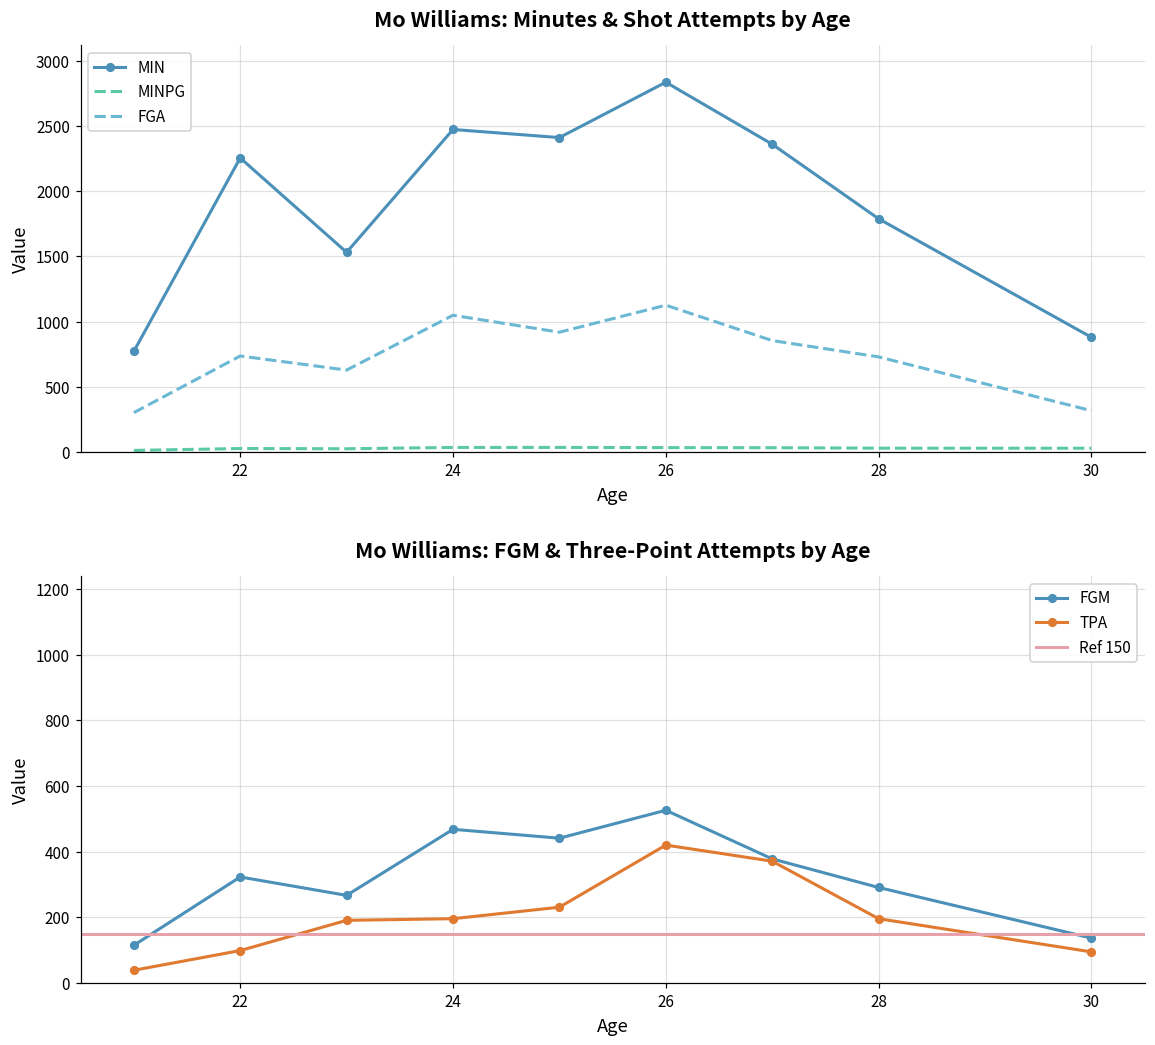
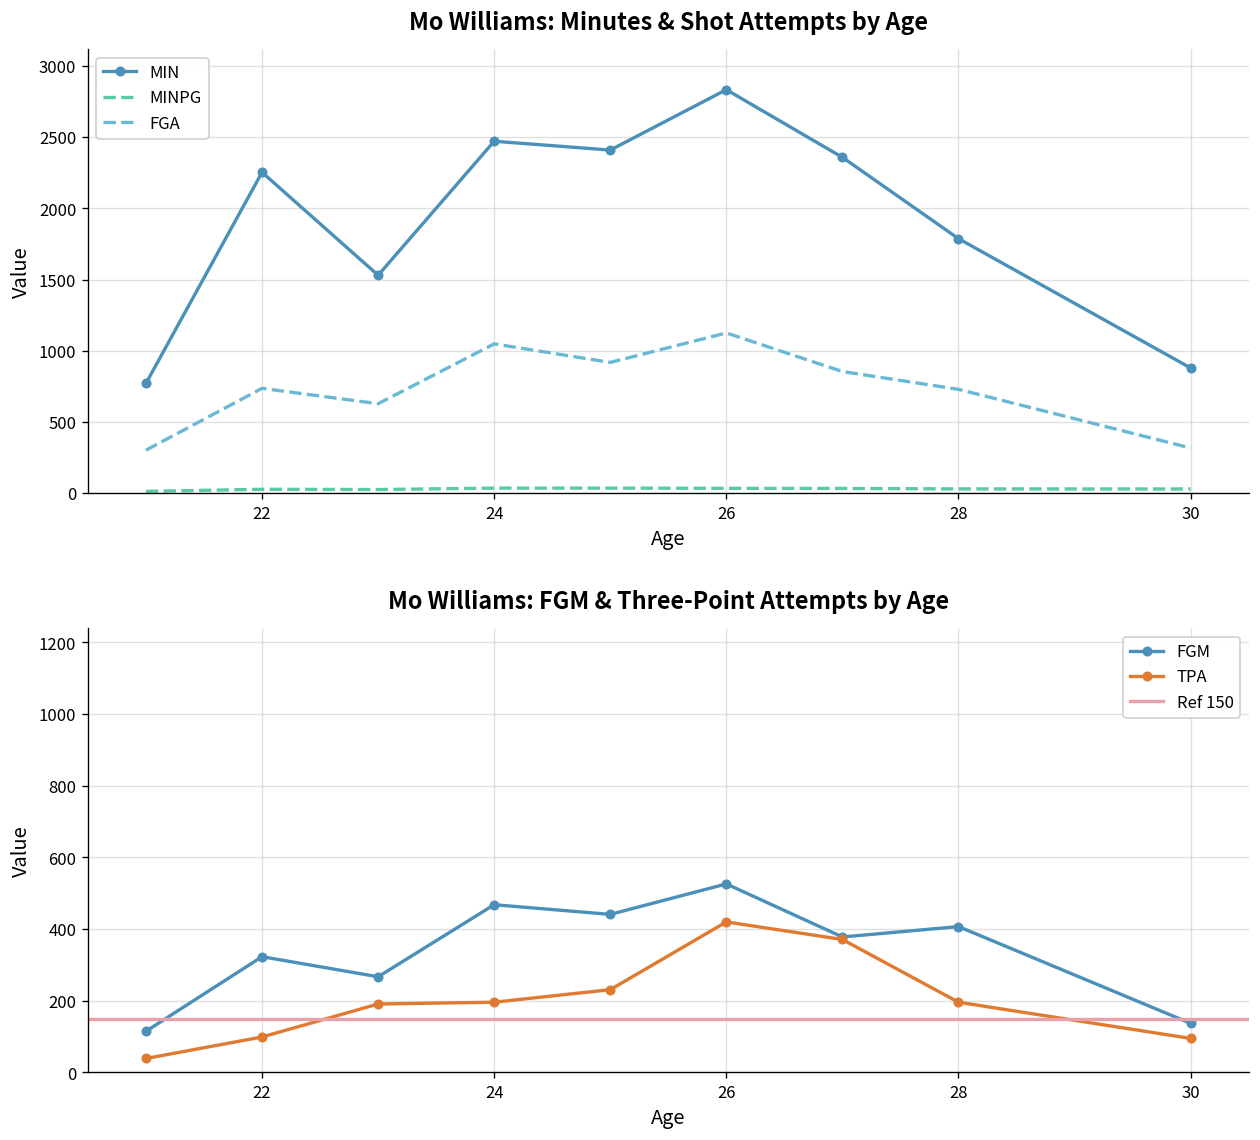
  {
    "Mo Williams: FGM & Three-Point Attempts by Age": {
      "FGM": {
        "22": 320,
        "24": 470,
        "26": 530,
-       "28": 290,
+       "28": 410,
        "30": 140
      },
      "TPA": {
        "22": 100,
        "24": 200,
        "26": 420,
        "28": 200,
        "30": 100
      }
    }
  }
